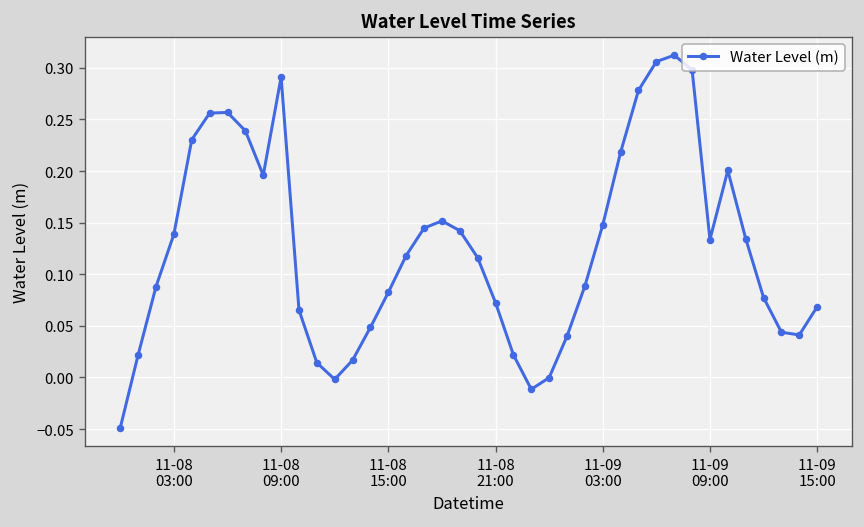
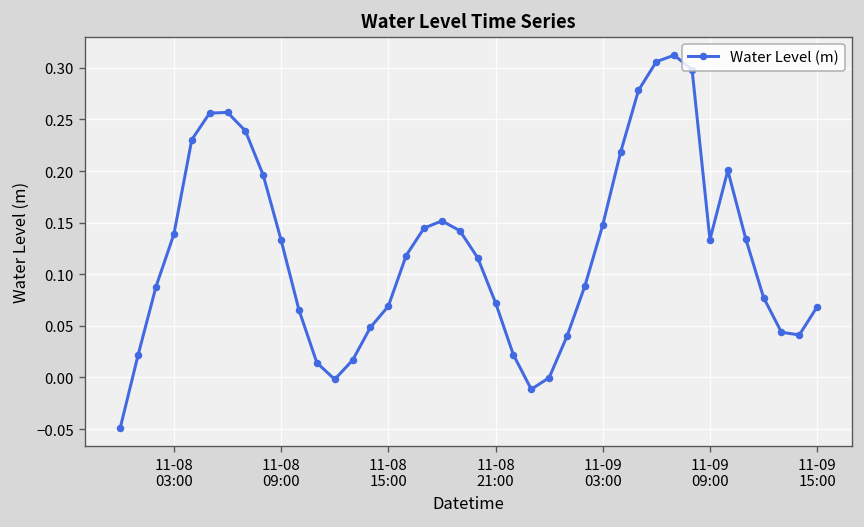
  {
    "11-08 03:00": 0.14,
-   "11-08 09:00": 0.29,
-   "11-08 15:00": 0.08,
+   "11-08 09:00": 0.13,
+   "11-08 15:00": 0.07,
    "11-08 21:00": 0.07,
    "11-09 03:00": 0.15,
    "11-09 09:00": 0.13,
    "11-09 15:00": 0.07
  }
